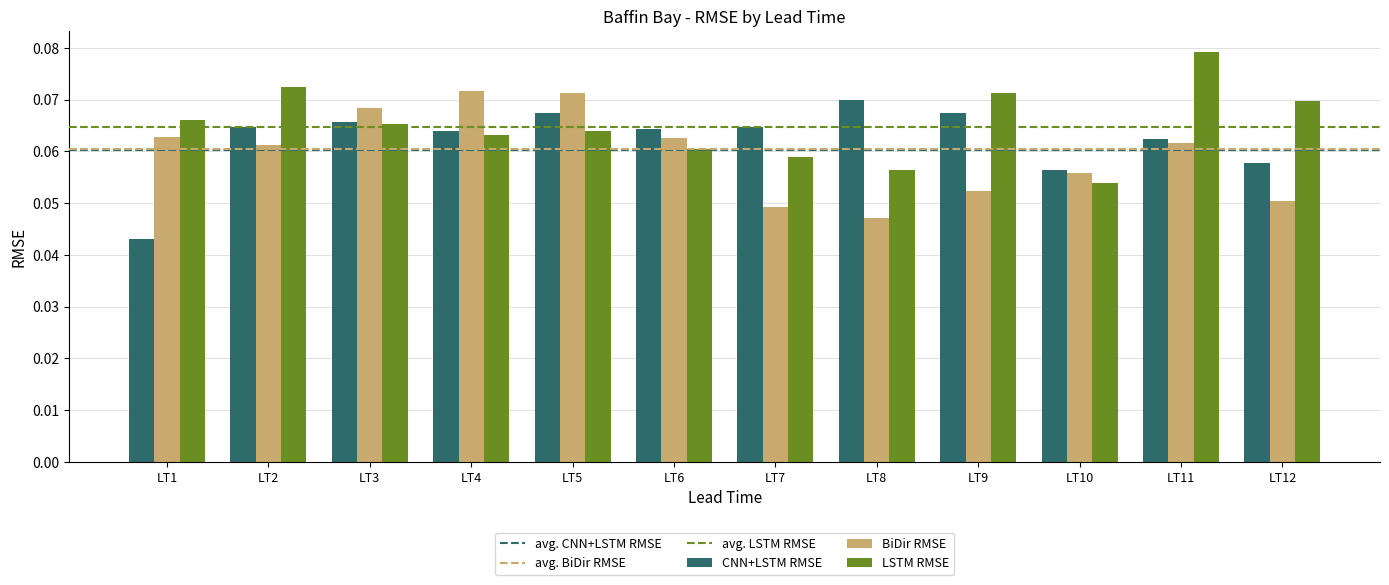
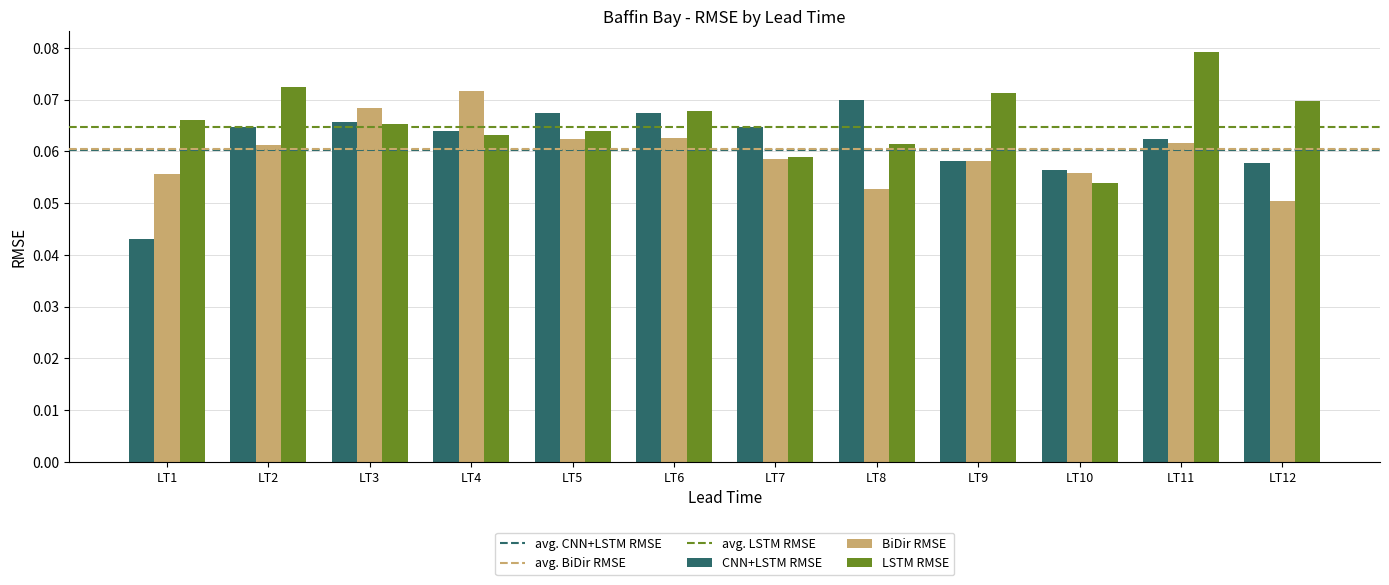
  {
    "CNN+LSTM RMSE": {
      "LT1": 0.043,
      "LT2": 0.065,
      "LT3": 0.066,
      "LT4": 0.064,
      "LT5": 0.068,
-     "LT6": 0.064,
+     "LT6": 0.067,
      "LT7": 0.065,
      "LT8": 0.070,
-     "LT9": 0.068,
+     "LT9": 0.058,
      "LT10": 0.056,
      "LT11": 0.062,
      "LT12": 0.058
    },
    "BiDir RMSE": {
-     "LT1": 0.063,
+     "LT1": 0.056,
      "LT2": 0.061,
      "LT3": 0.068,
      "LT4": 0.072,
-     "LT5": 0.071,
+     "LT5": 0.062,
      "LT6": 0.063,
-     "LT7": 0.049,
-     "LT8": 0.047,
-     "LT9": 0.052,
+     "LT7": 0.059,
+     "LT8": 0.053,
+     "LT9": 0.058,
      "LT10": 0.056,
      "LT11": 0.062,
      "LT12": 0.050
    },
    "LSTM RMSE": {
      "LT1": 0.066,
      "LT2": 0.072,
      "LT3": 0.065,
      "LT4": 0.063,
      "LT5": 0.064,
-     "LT6": 0.061,
+     "LT6": 0.068,
      "LT7": 0.059,
-     "LT8": 0.056,
+     "LT8": 0.061,
      "LT9": 0.071,
      "LT10": 0.054,
      "LT11": 0.079,
      "LT12": 0.070
    }
  }
